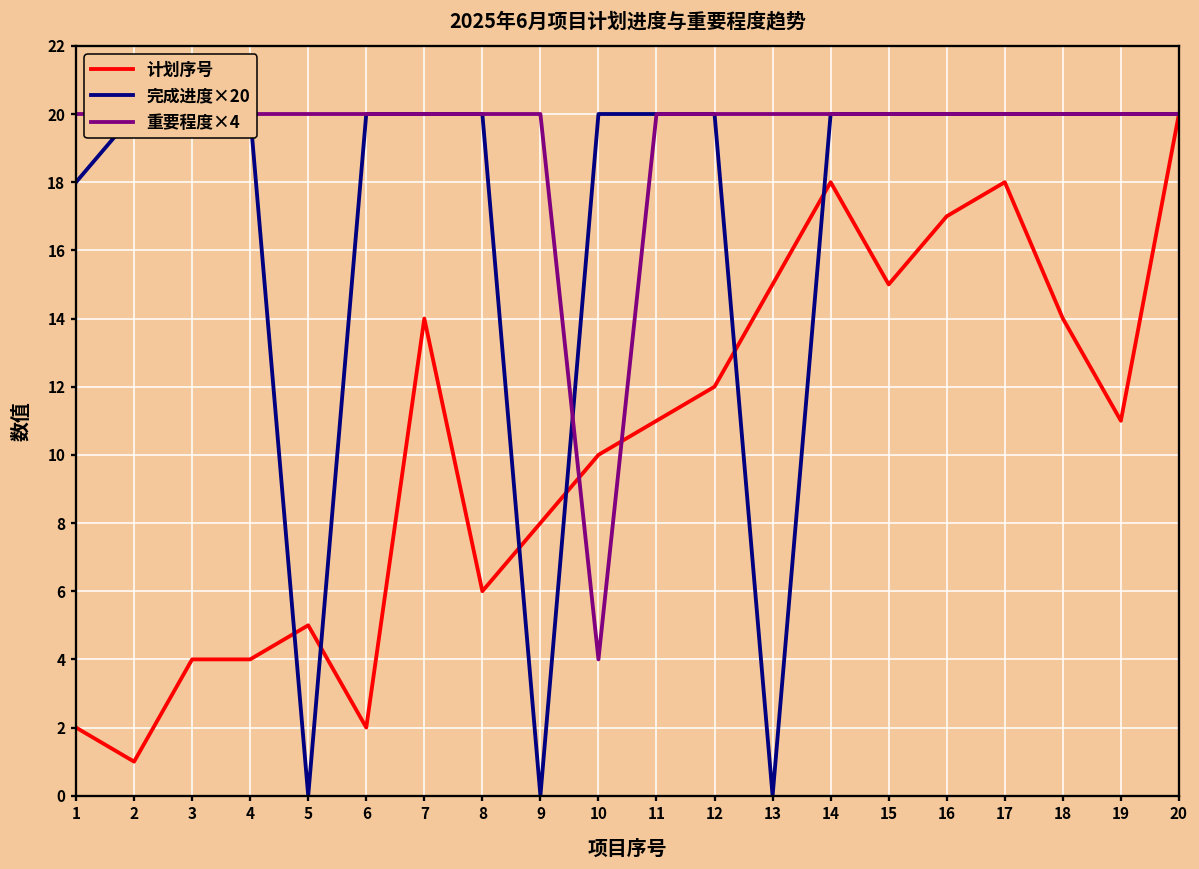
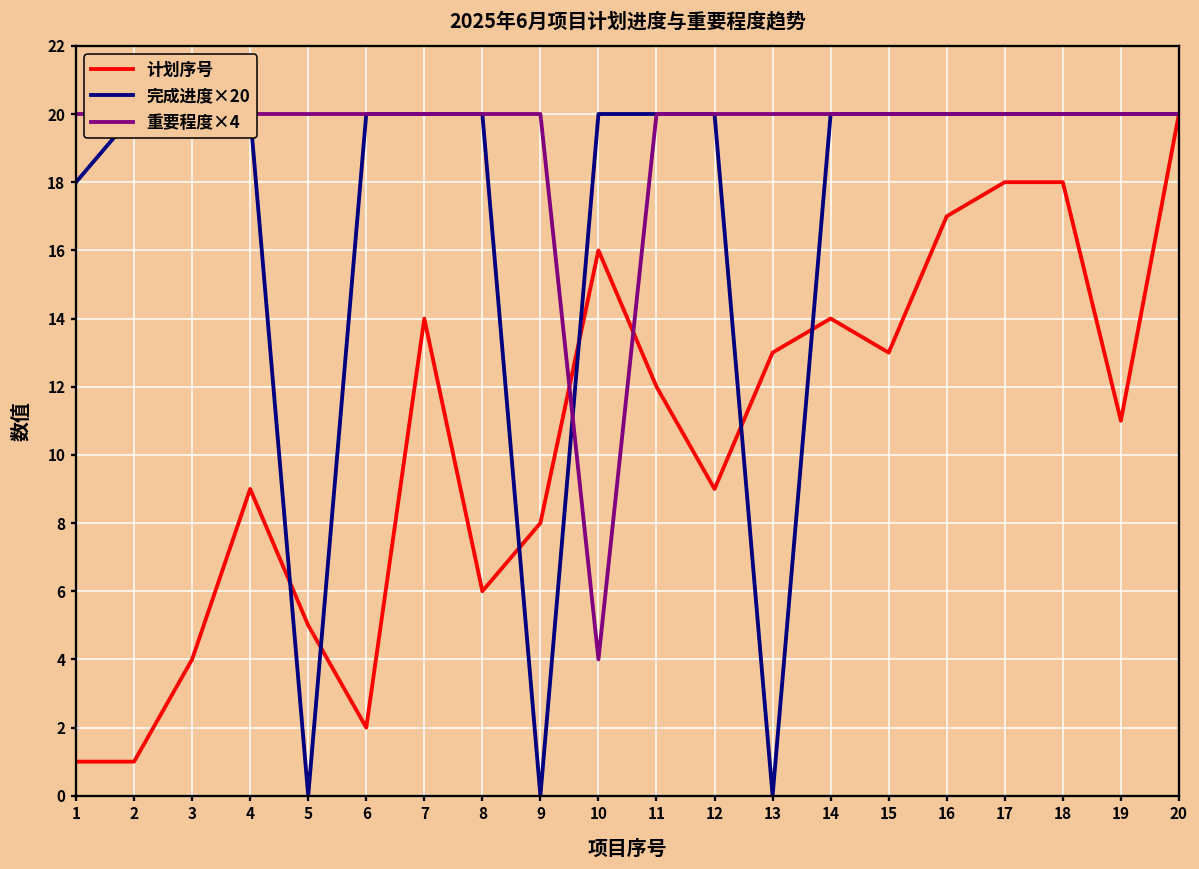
  {
    "计划序号": {
-     "1": 2,
+     "1": 1,
      "2": 1,
      "3": 4,
-     "4": 4,
+     "4": 9,
      "5": 5,
      "6": 2,
      "7": 14,
      "8": 6,
      "9": 8,
-     "10": 10,
-     "11": 11,
-     "12": 12,
-     "13": 15,
-     "14": 18,
-     "15": 15,
+     "10": 16,
+     "11": 12,
+     "12": 9,
+     "13": 13,
+     "14": 14,
+     "15": 13,
      "16": 17,
      "17": 18,
-     "18": 14,
+     "18": 18,
      "19": 11
    },
    "完成进度×20": {
      "1": 18,
      "5": 0,
      "9": 0,
      "10": 20,
      "13": 0
    },
    "重要程度×4": {
      "1": 20,
      "5": 20,
      "9": 20,
      "10": 4,
      "13": 20
    }
  }
